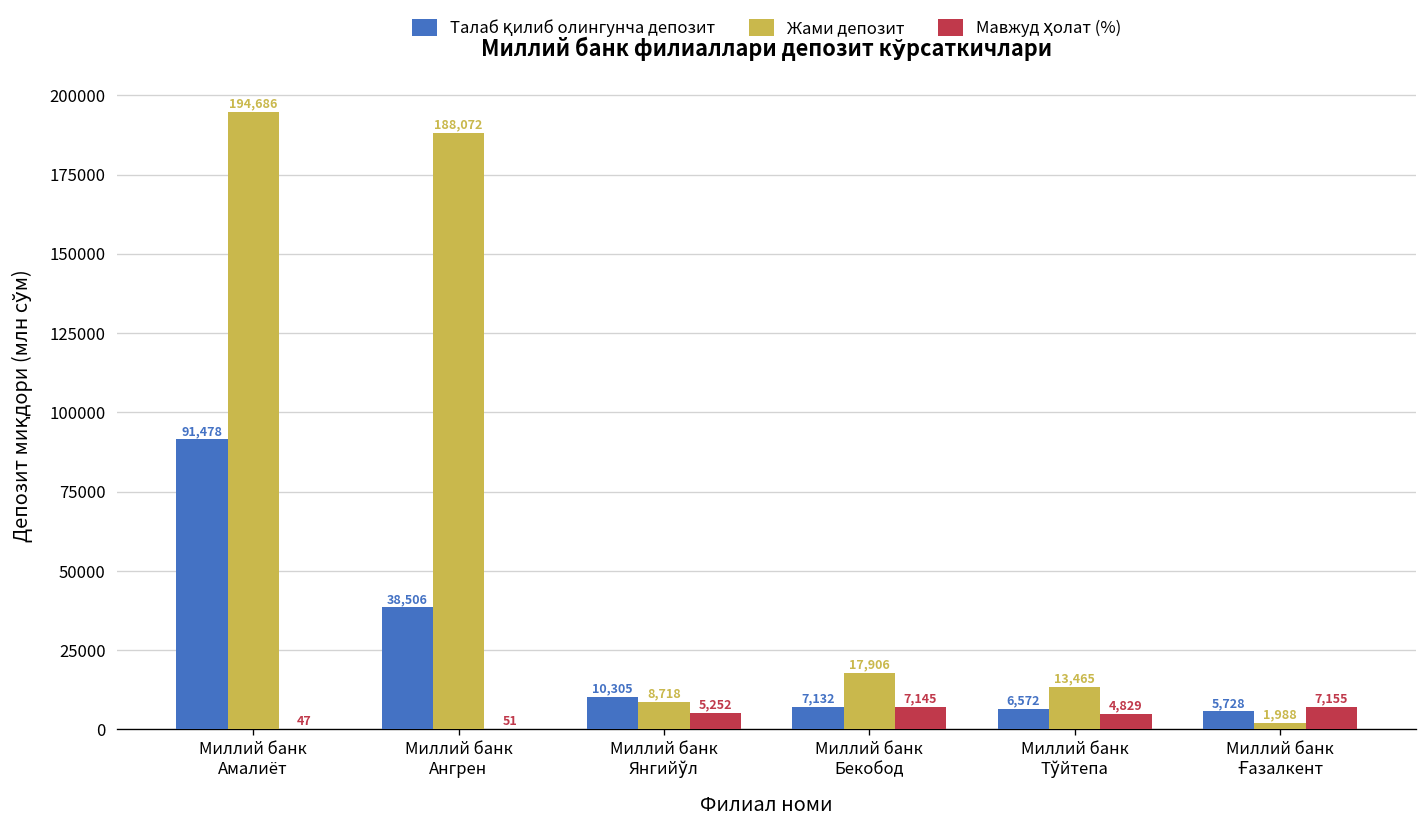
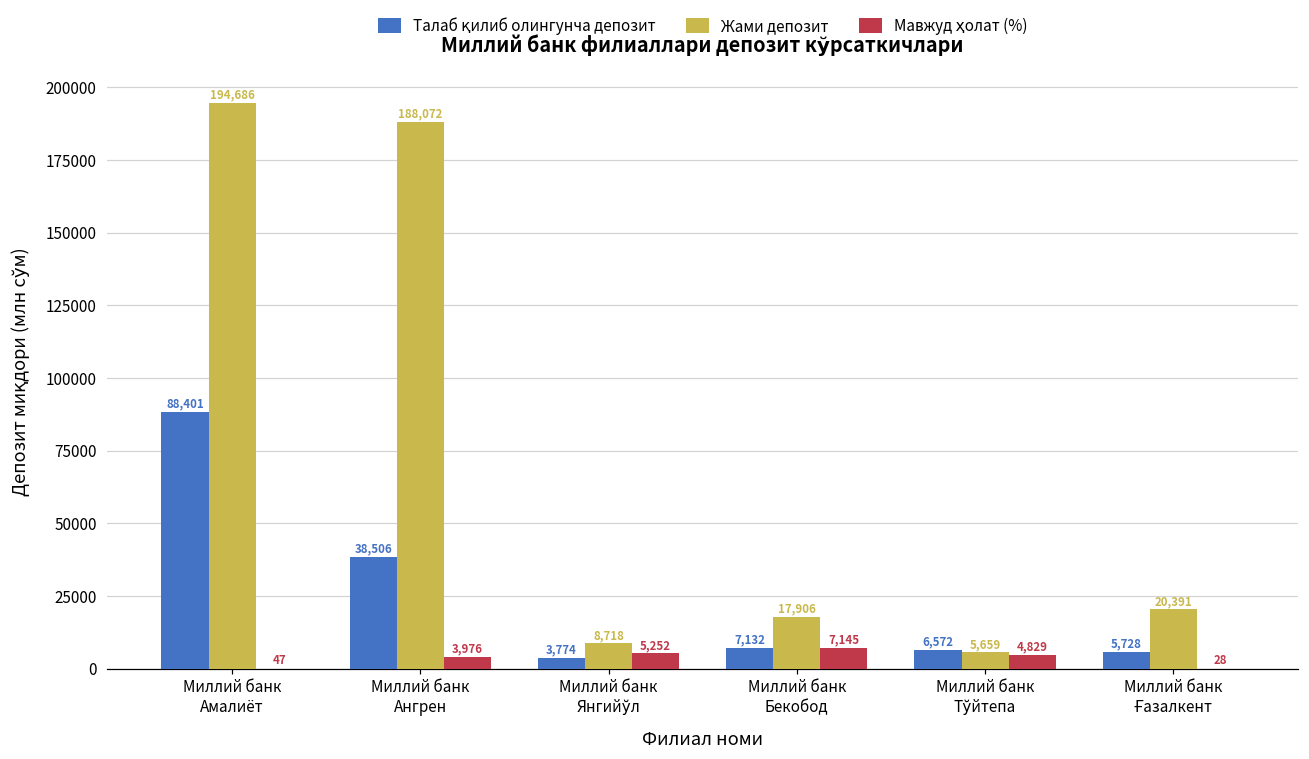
  {
    "Талаб қилиб олингунча депозит": {
-     "Миллий банк Амалиёт": "91,478",
+     "Миллий банк Амалиёт": "88,401",
      "Миллий банк Ангрен": "38,506",
-     "Миллий банк Янгийўл": "10,305",
+     "Миллий банк Янгийўл": "3,774",
      "Миллий банк Бекобод": "7,132",
      "Миллий банк Tўйтепа": "6,572",
      "Миллий банк Ғазалкент": "5,728"
    },
    "Жами депозит": {
      "Миллий банк Амалиёт": "194,686",
      "Миллий банк Ангрен": "188,072",
      "Миллий банк Янгийўл": "8,718",
      "Миллий банк Бекобод": "17,906",
-     "Миллий банк Tўйтепа": "13,465",
-     "Миллий банк Ғазалкент": "1,988"
+     "Миллий банк Tўйтепа": "5,659",
+     "Миллий банк Ғазалкент": "20,391"
    },
    "Мавжуд ҳолат (%)": {
      "Миллий банк Амалиёт": "47",
-     "Миллий банк Ангрен": "51",
+     "Миллий банк Ангрен": "3,976",
      "Миллий банк Янгийўл": "5,252",
      "Миллий банк Бекобод": "7,145",
      "Миллий банк Tўйтепа": "4,829",
-     "Миллий банк Ғазалкент": "7,155"
+     "Миллий банк Ғазалкент": "28"
    }
  }
